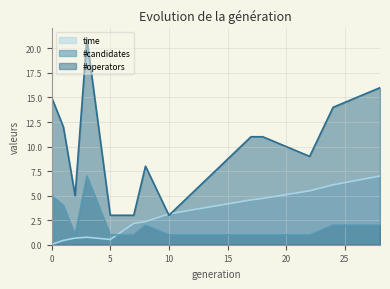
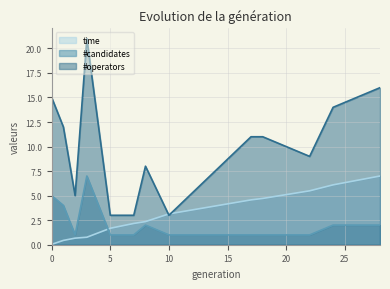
  {
    "time": {
      "0": 0,
-     "5": 1
+     "5": 2
    }
  }
